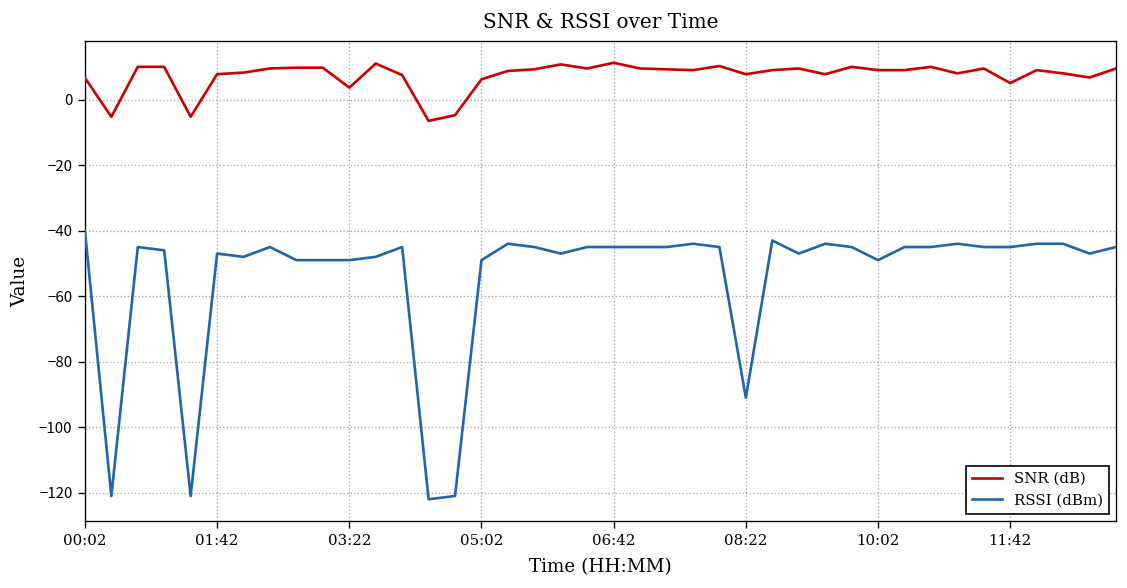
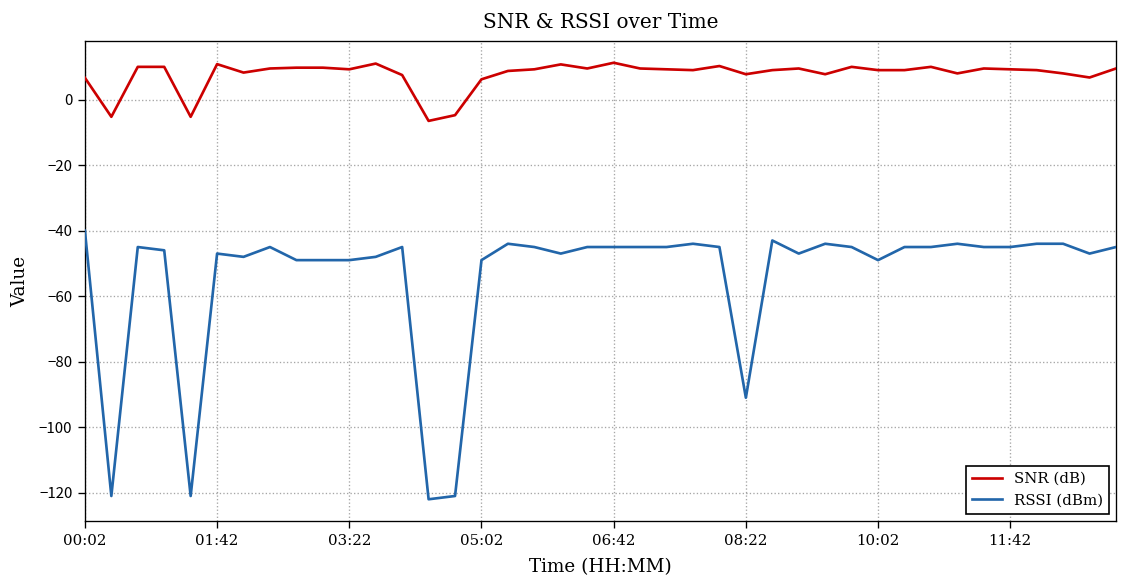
  {
    "SNR (dB)": {
      "00:02": 7,
-     "01:42": 8,
-     "03:22": 4,
+     "01:42": 11,
+     "03:22": 9,
      "05:02": 6,
      "06:42": 11,
      "08:22": 8,
      "10:02": 9,
-     "11:42": 5
+     "11:42": 9
    },
    "RSSI (dBm)": {
      "00:02": -40,
      "01:42": -47,
      "03:22": -49,
      "05:02": -49,
      "06:42": -45,
      "08:22": -91,
      "10:02": -49,
      "11:42": -45
    }
  }
